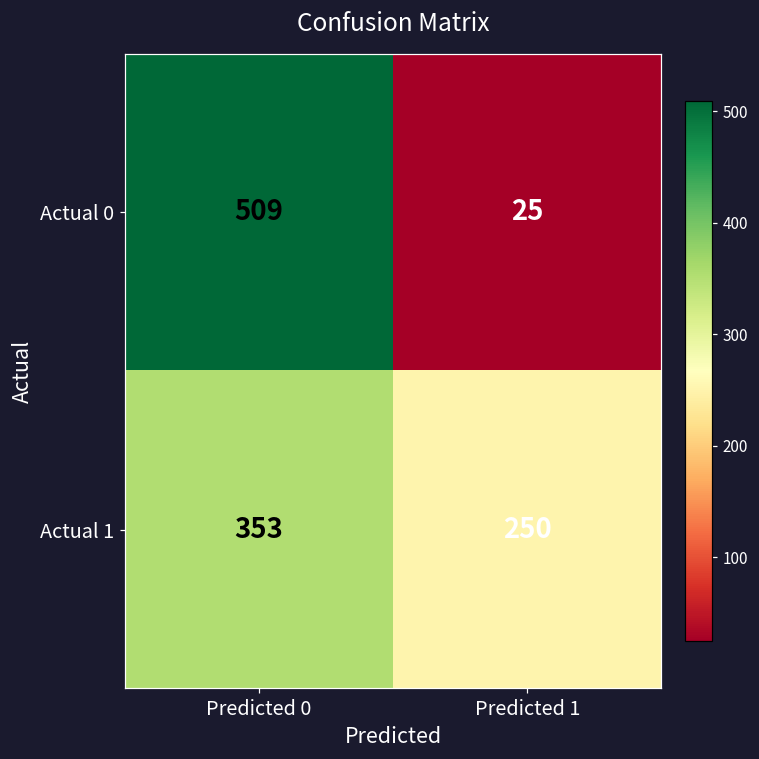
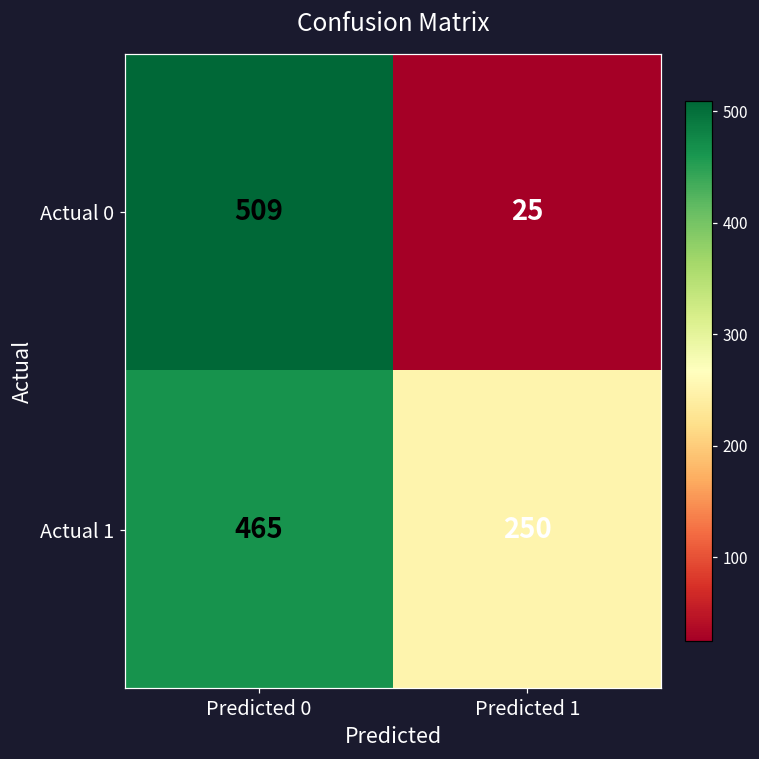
  {
    "Actual 1": {
-     "Predicted 0": 353
+     "Predicted 0": 465
    }
  }
